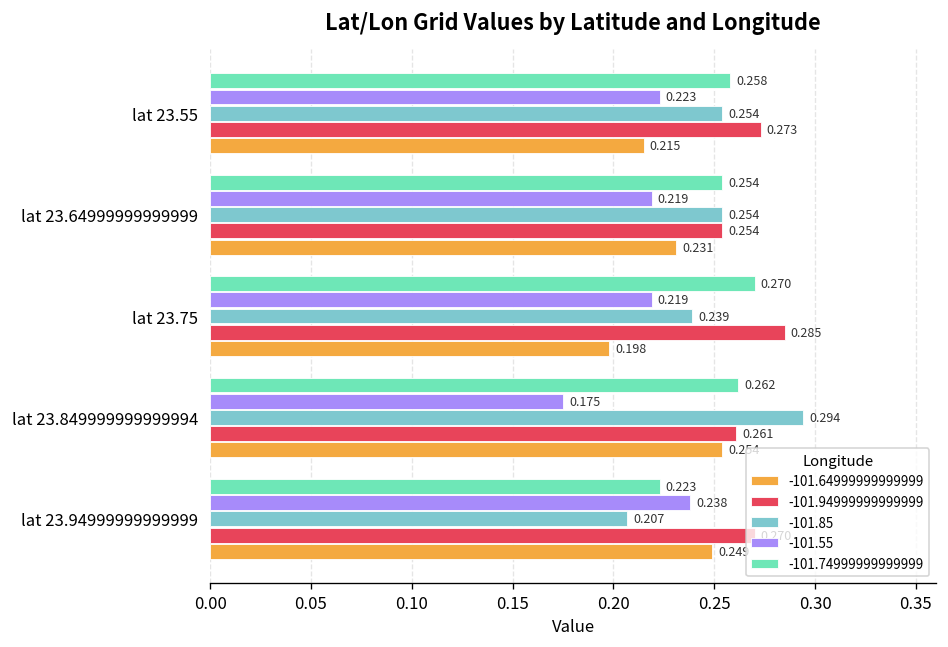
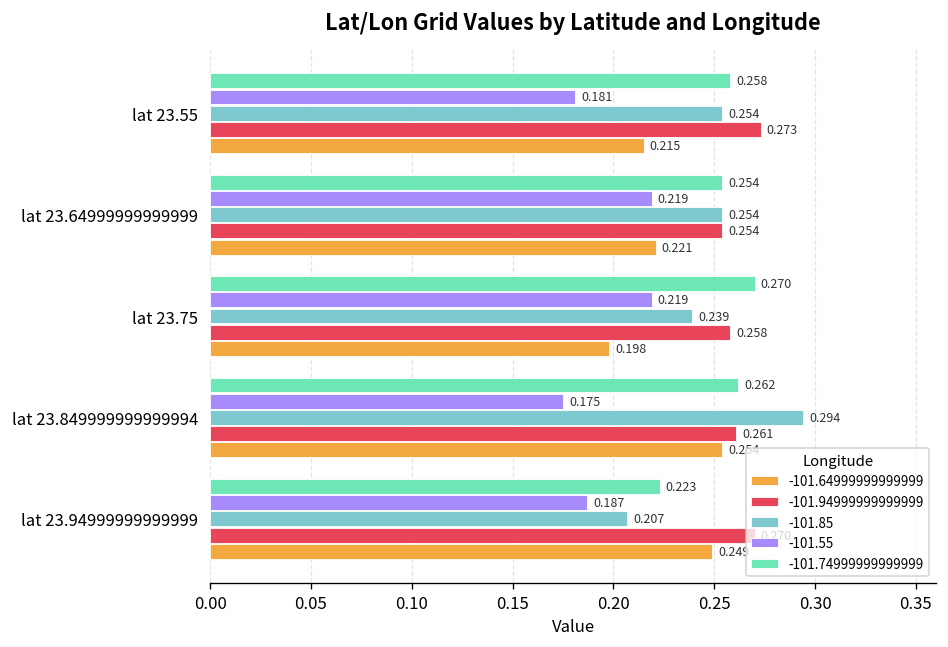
  {
    "-101.64999999999999": {
      "lat 23.55": 0.215,
-     "lat 23.64999999999999": 0.231,
+     "lat 23.64999999999999": 0.221,
      "lat 23.75": 0.198,
      "lat 23.849999999999994": 0.254
    },
    "-101.94999999999999": {
      "lat 23.55": 0.273,
      "lat 23.64999999999999": 0.254,
-     "lat 23.75": 0.285,
+     "lat 23.75": 0.258,
      "lat 23.849999999999994": 0.261
    },
    "-101.55": {
-     "lat 23.55": 0.223,
+     "lat 23.55": 0.181,
      "lat 23.64999999999999": 0.219,
      "lat 23.75": 0.219,
      "lat 23.849999999999994": 0.175,
-     "lat 23.94999999999999": 0.238
+     "lat 23.94999999999999": 0.187
    }
  }
